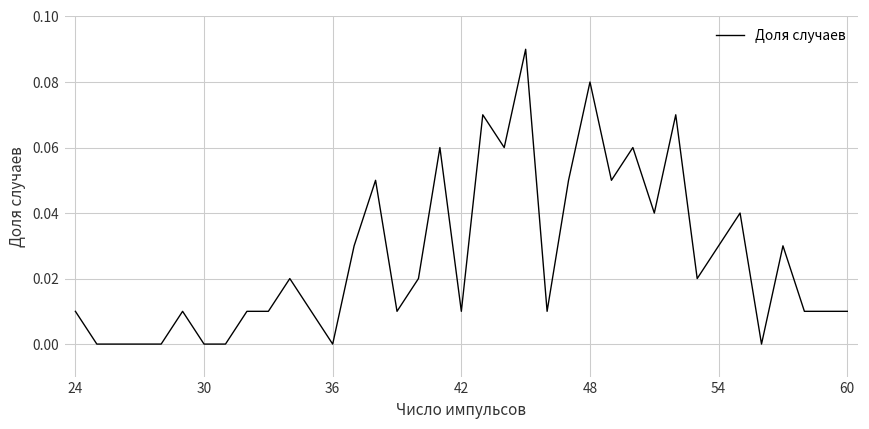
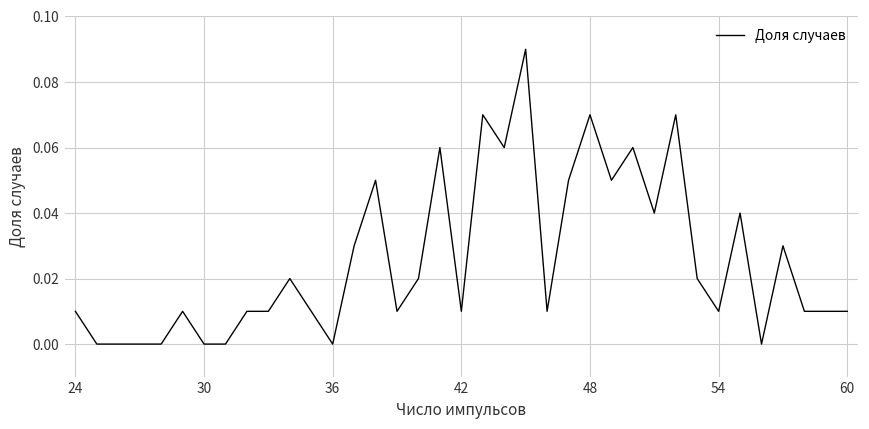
  {
    "24": 0.01,
    "30": 0.00,
    "36": 0.00,
    "42": 0.01,
-   "48": 0.08,
-   "54": 0.03,
+   "48": 0.07,
+   "54": 0.01,
    "60": 0.01
  }
